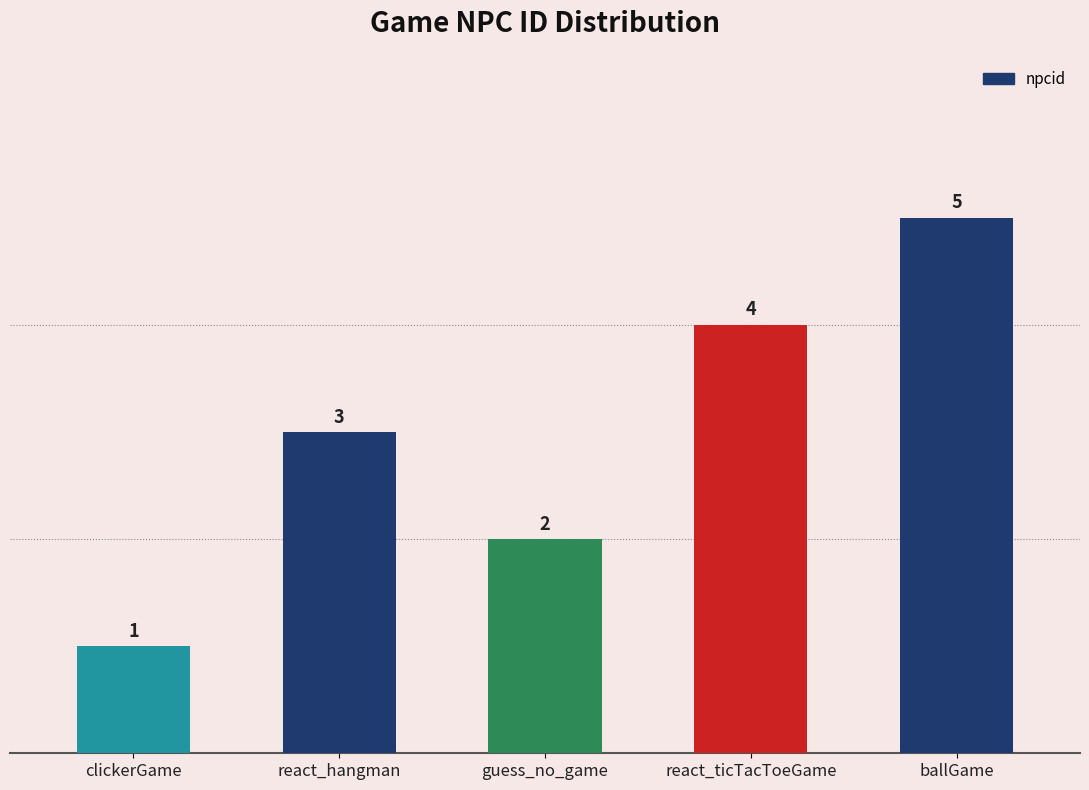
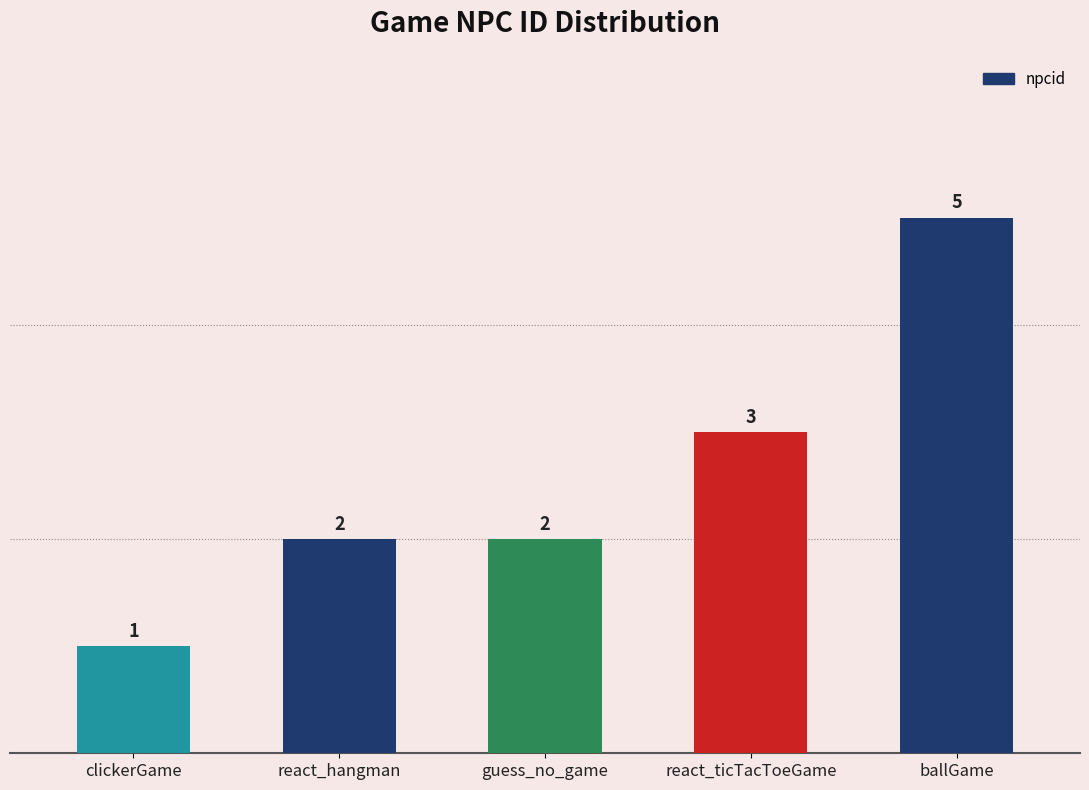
  {
    "clickerGame": 1,
-   "react_hangman": 3,
+   "react_hangman": 2,
    "guess_no_game": 2,
-   "react_ticTacToeGame": 4,
+   "react_ticTacToeGame": 3,
    "ballGame": 5
  }
